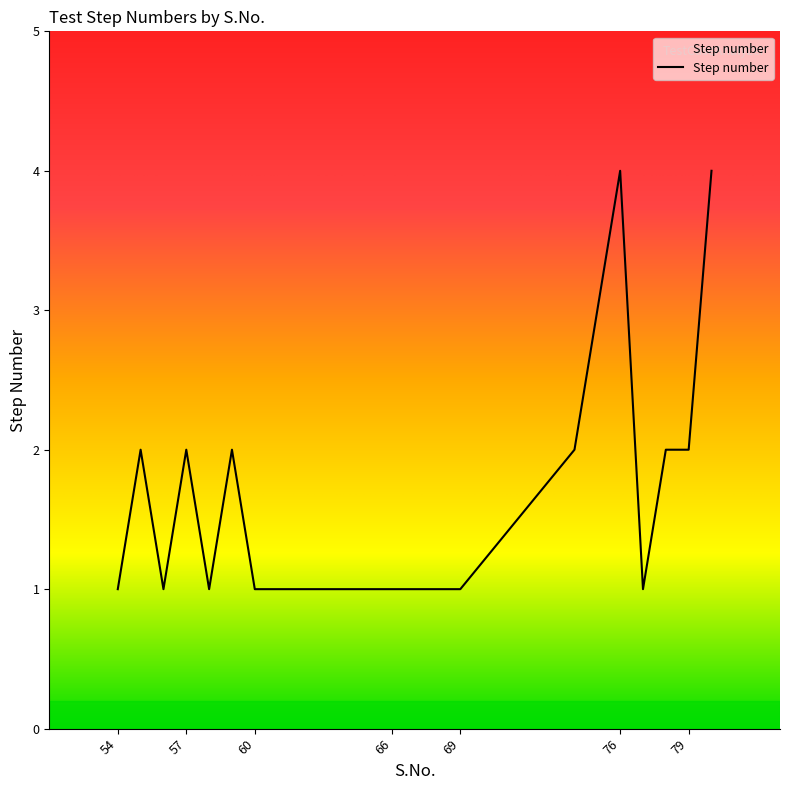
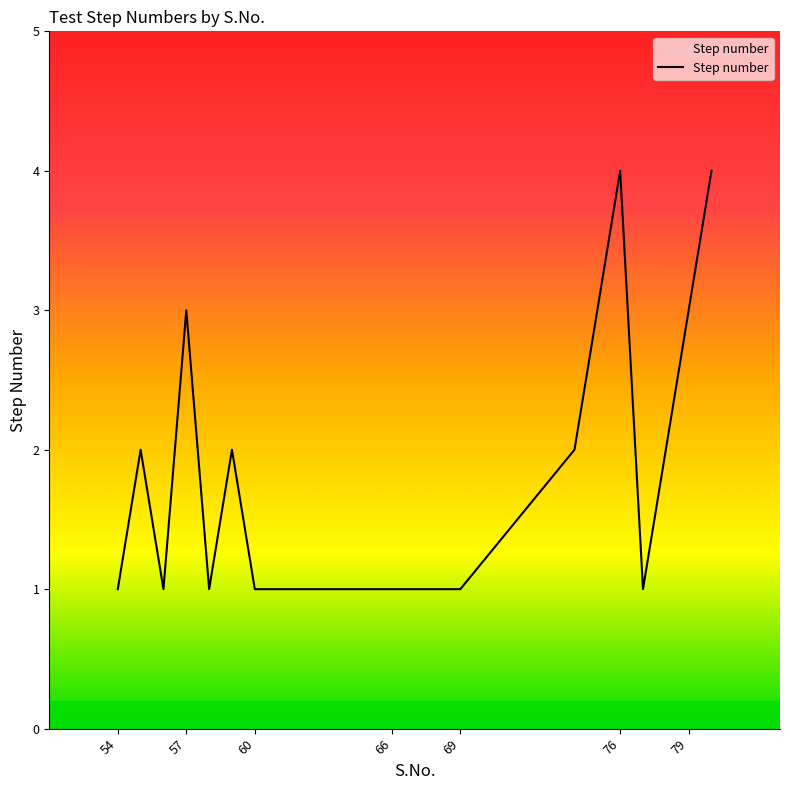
  {
    "54": 1,
-   "57": 2,
+   "57": 3,
    "60": 1,
    "66": 1,
    "69": 1,
    "76": 4,
-   "79": 2
+   "79": 3
  }
